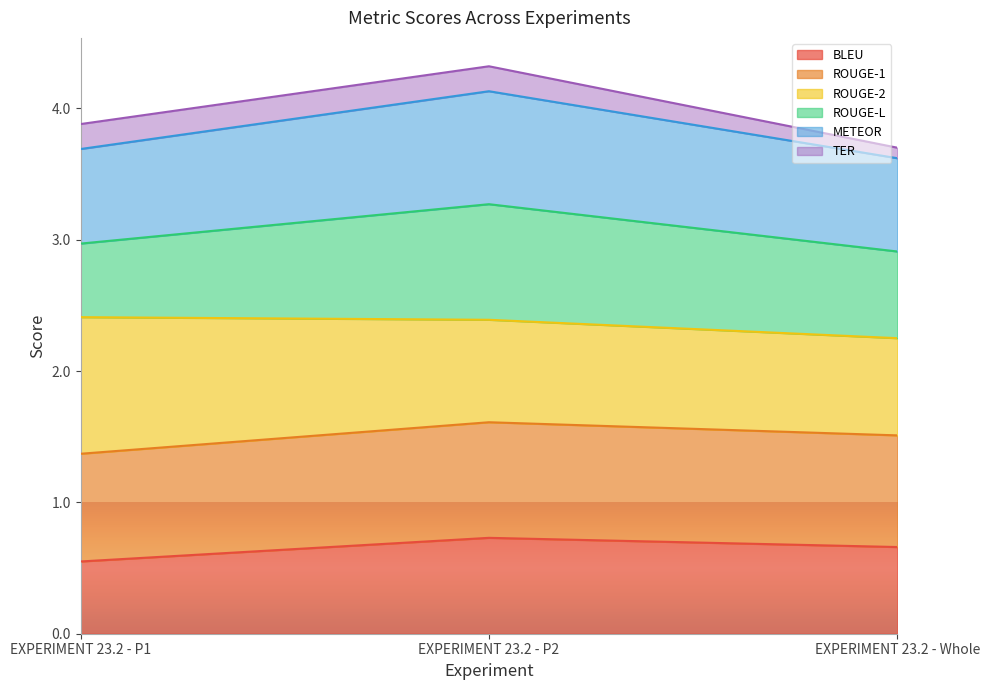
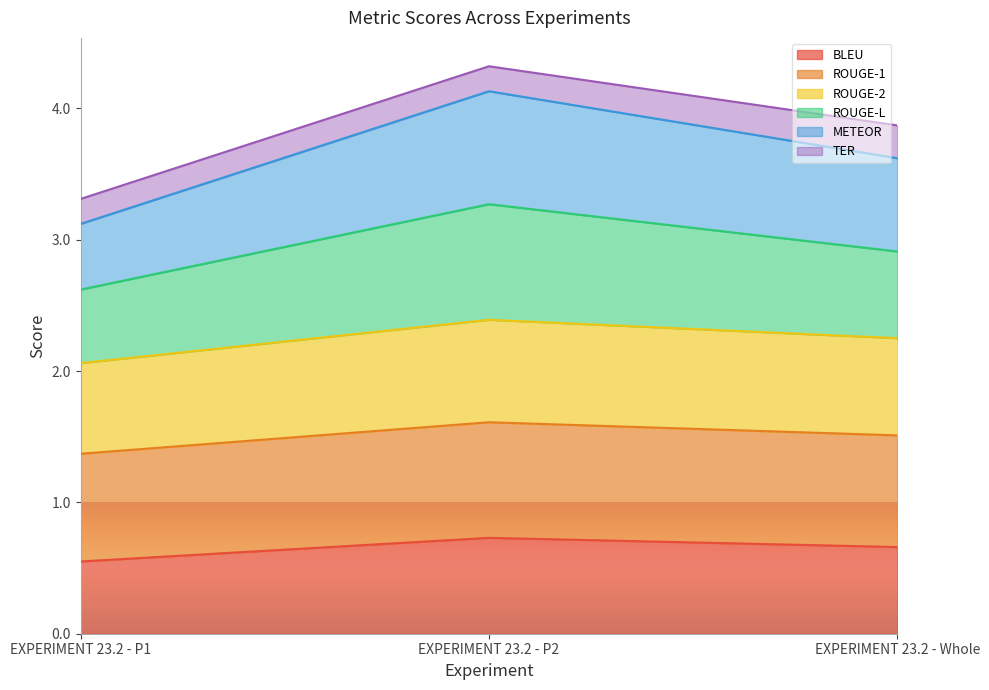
  {
    "ROUGE-2": {
-     "EXPERIMENT 23.2 - P1": 1.04,
+     "EXPERIMENT 23.2 - P1": 0.69,
      "EXPERIMENT 23.2 - P2": 0.78,
      "EXPERIMENT 23.2 - Whole": 0.74
    },
    "ROUGE-L": {
      "EXPERIMENT 23.2 - P1": 0.56,
      "EXPERIMENT 23.2 - P2": 0.88,
      "EXPERIMENT 23.2 - Whole": 0.66
    },
    "METEOR": {
-     "EXPERIMENT 23.2 - P1": 0.72,
+     "EXPERIMENT 23.2 - P1": 0.50,
      "EXPERIMENT 23.2 - P2": 0.86,
      "EXPERIMENT 23.2 - Whole": 0.71
    },
    "TER": {
      "EXPERIMENT 23.2 - P1": 0.19,
      "EXPERIMENT 23.2 - P2": 0.19,
-     "EXPERIMENT 23.2 - Whole": 0.08
+     "EXPERIMENT 23.2 - Whole": 0.25
    }
  }
